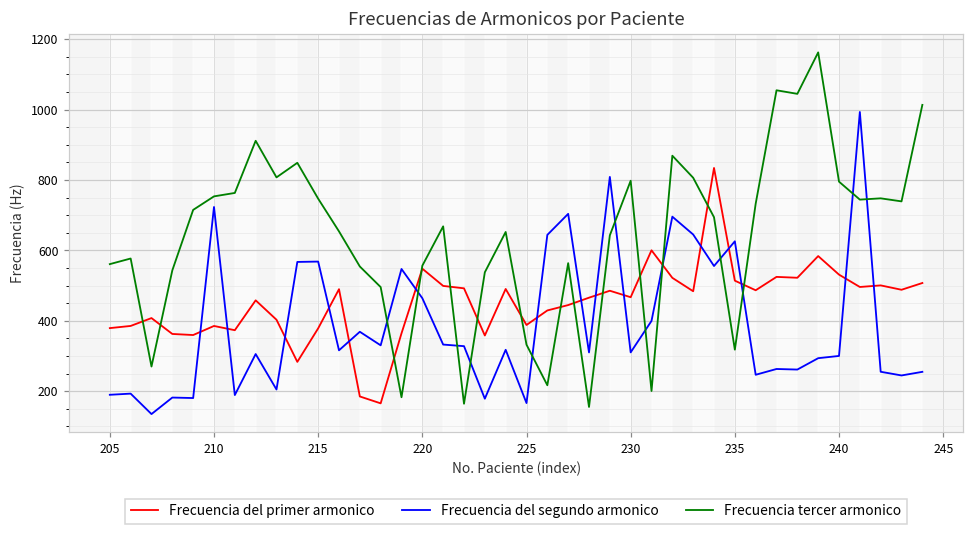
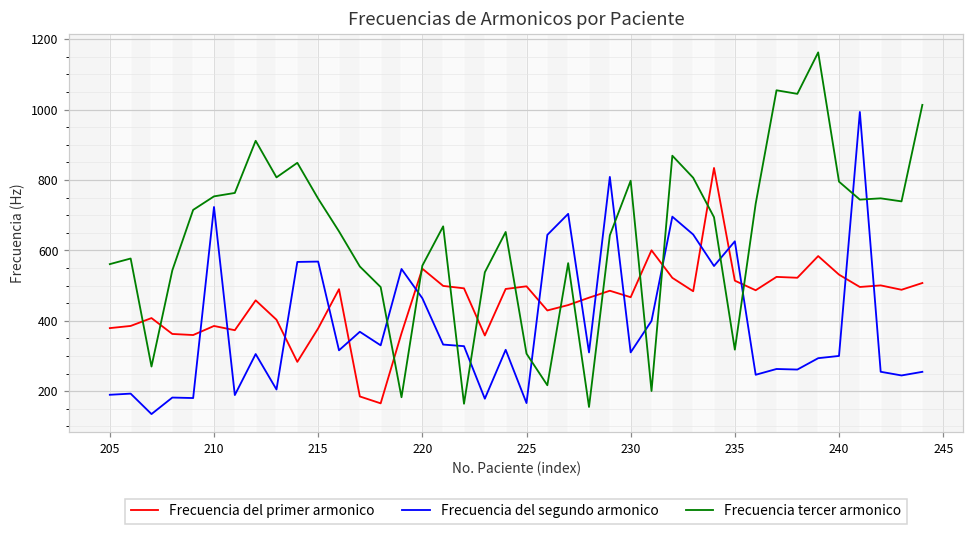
  {
    "Frecuencia del primer armonico": {
      "205": 380,
      "210": 390,
      "215": 380,
      "220": 550,
-     "225": 390,
+     "225": 500,
      "230": 470,
      "235": 510,
      "240": 530
    },
    "Frecuencia del segundo armonico": {
      "205": 190,
      "210": 720,
      "215": 570,
      "220": 460,
      "225": 170,
      "230": 310,
      "235": 630,
      "240": 300
    },
    "Frecuencia tercer armonico": {
      "205": 560,
      "210": 750,
      "215": 750,
      "220": 560,
-     "225": 330,
+     "225": 310,
      "230": 800,
      "235": 320,
      "240": 800
    }
  }
